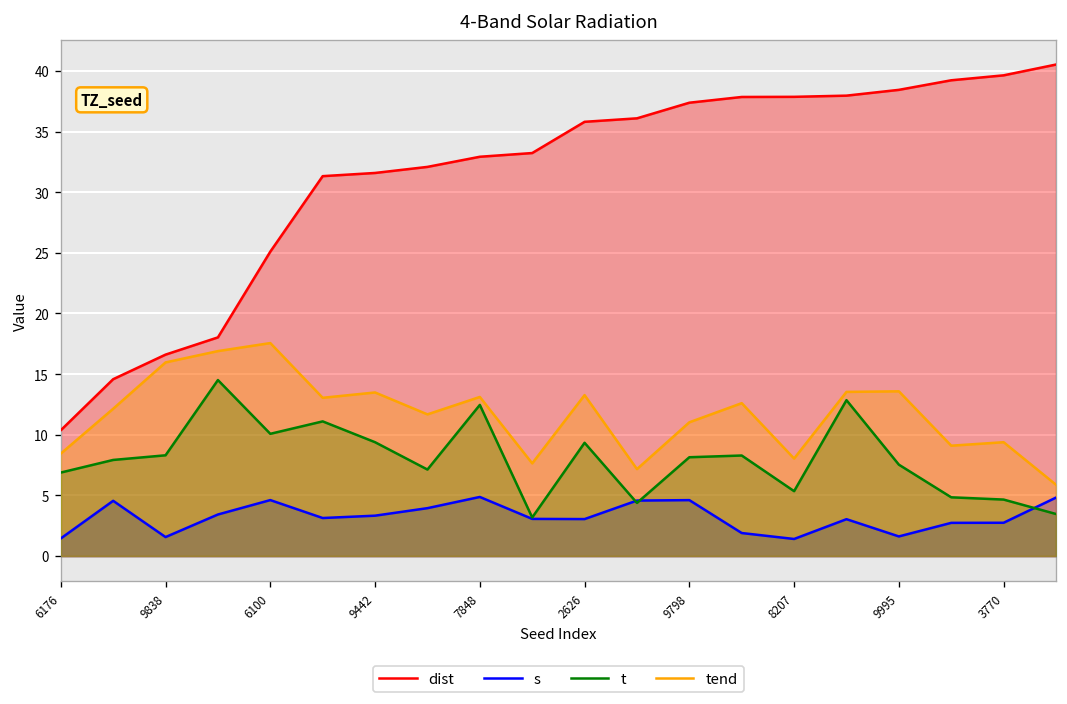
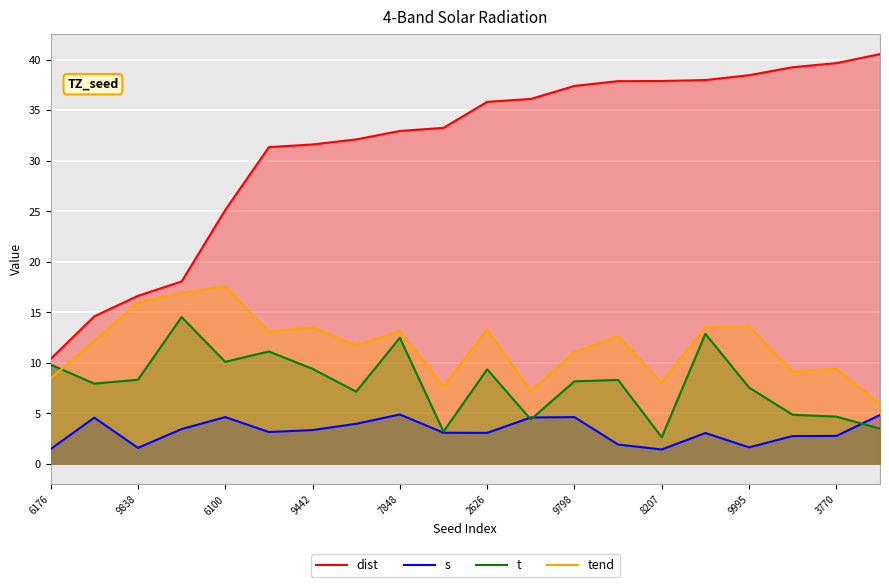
  {
    "dist": {
      "6176": 10.4,
      "9838": 16.6,
      "6100": 25.1,
      "9442": 31.6,
      "7848": 32.9,
      "2626": 35.8,
      "9798": 37.4,
      "8207": 37.9,
      "9995": 38.4,
      "3770": 39.6
    },
    "s": {
      "6176": 1.4,
      "9838": 1.6,
      "6100": 4.6,
      "9442": 3.3,
      "7848": 4.9,
      "2626": 3.0,
      "9798": 4.6,
      "8207": 1.4,
      "9995": 1.6,
      "3770": 2.7
    },
    "t": {
-     "6176": 6.9,
+     "6176": 9.8,
      "9838": 8.3,
      "6100": 10.1,
      "9442": 9.4,
      "7848": 12.5,
      "2626": 9.3,
      "9798": 8.1,
-     "8207": 5.3,
+     "8207": 2.6,
      "9995": 7.5,
      "3770": 4.7
    },
    "tend": {
      "6176": 8.4,
      "9838": 16.0,
      "6100": 17.6,
      "9442": 13.5,
      "7848": 13.1,
      "2626": 13.3,
      "9798": 11.0,
      "8207": 8.0,
      "9995": 13.6,
      "3770": 9.4
    }
  }
